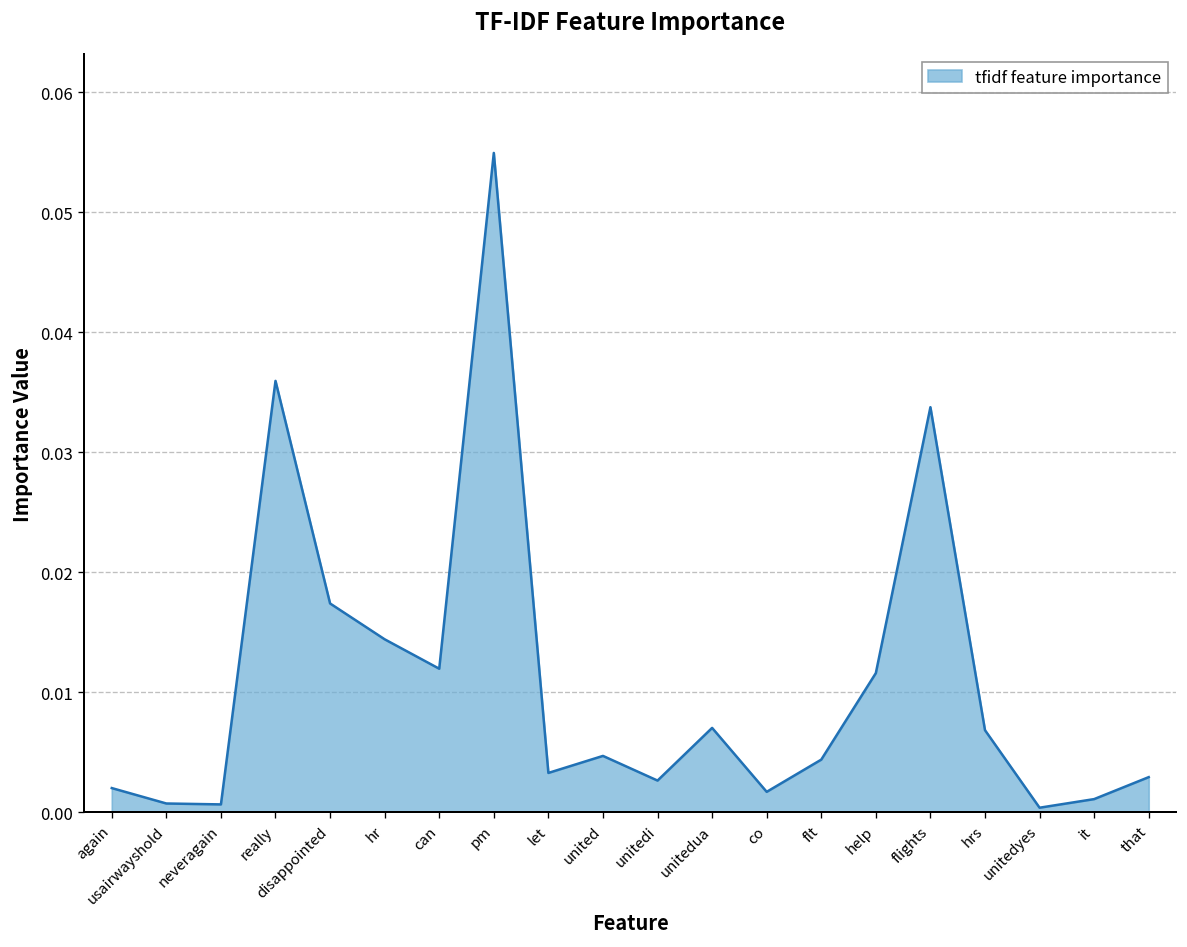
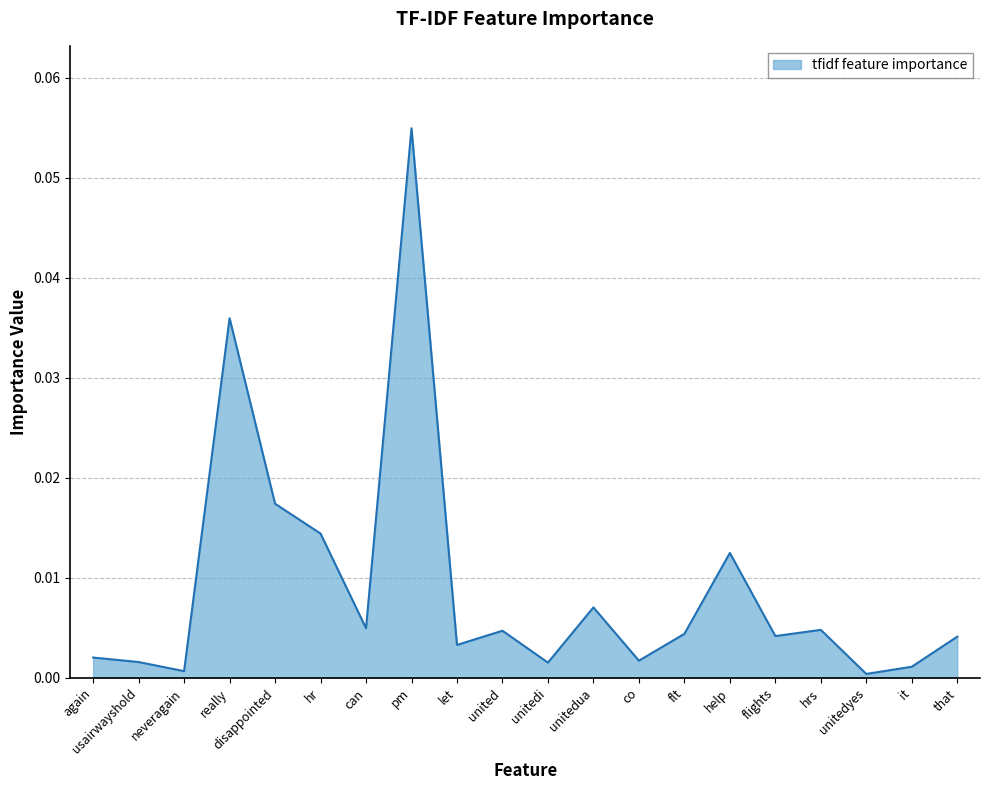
  {
    "again": 0.0020,
-   "usairwayshold": 0.0007,
+   "usairwayshold": 0.0016,
    "neveragain": 0.0007,
    "really": 0.0359,
    "disappointed": 0.0174,
    "hr": 0.0144,
-   "can": 0.0120,
+   "can": 0.0050,
    "pm": 0.0549,
    "let": 0.0033,
    "united": 0.0047,
-   "unitedi": 0.0027,
+   "unitedi": 0.0015,
    "unitedua": 0.0070,
    "co": 0.0017,
    "flt": 0.0044,
-   "help": 0.0116,
-   "flights": 0.0338,
-   "hrs": 0.0069,
+   "help": 0.0125,
+   "flights": 0.0042,
+   "hrs": 0.0048,
    "unitedyes": 0.0004,
    "it": 0.0011,
-   "that": 0.0029
+   "that": 0.0041
  }
